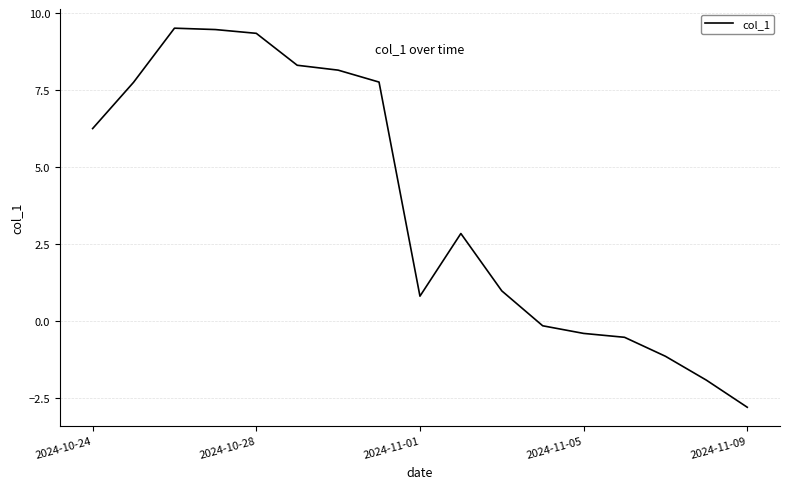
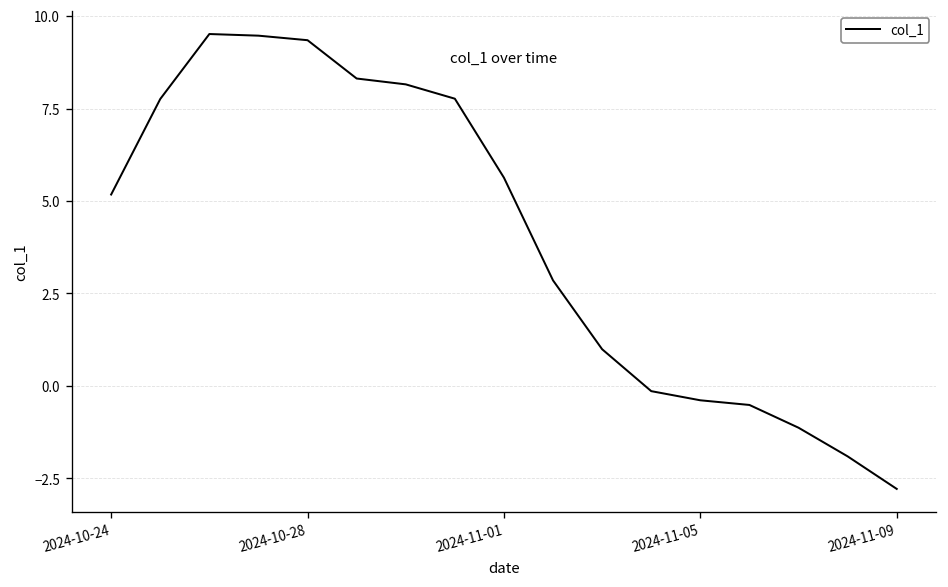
  {
-   "2024-10-24": 6.3,
+   "2024-10-24": 5.2,
    "2024-10-28": 9.4,
-   "2024-11-01": 0.8,
+   "2024-11-01": 5.6,
    "2024-11-05": -0.4,
    "2024-11-09": -2.8
  }
